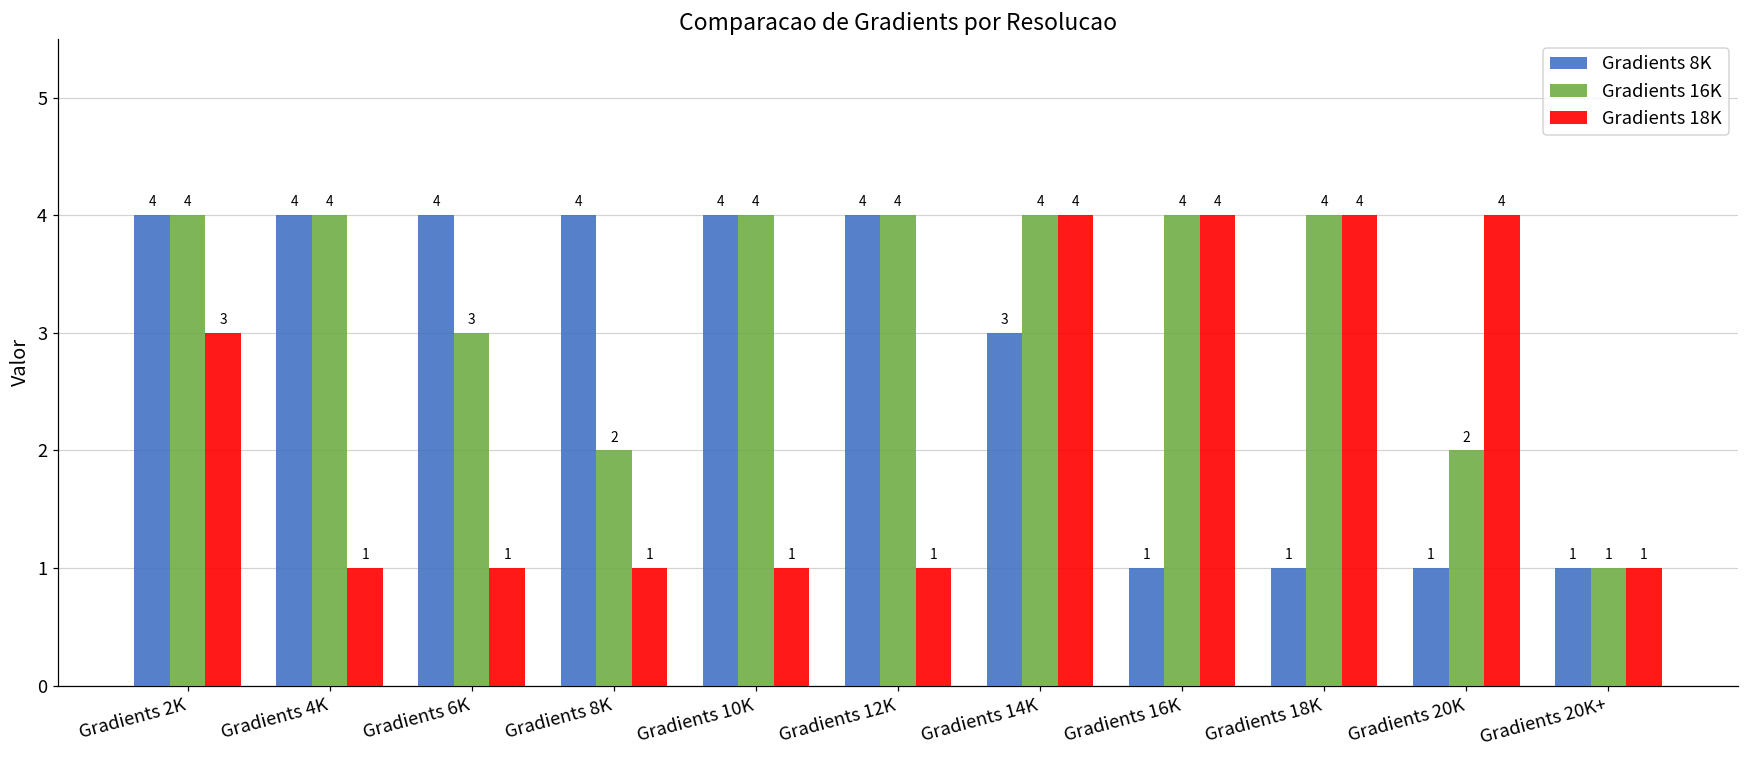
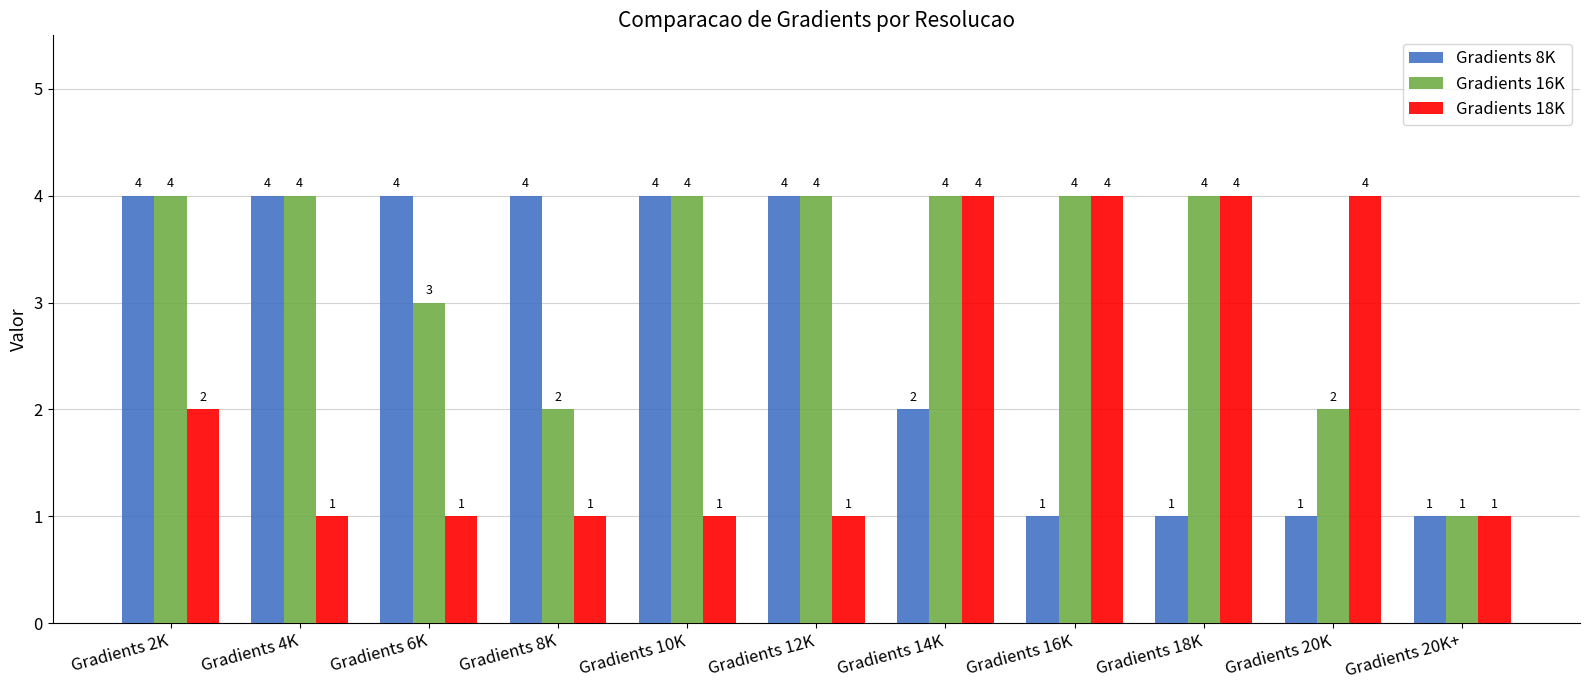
  {
    "Gradients 8K": {
      "Gradients 2K": 4,
      "Gradients 4K": 4,
      "Gradients 6K": 4,
      "Gradients 8K": 4,
      "Gradients 10K": 4,
      "Gradients 12K": 4,
-     "Gradients 14K": 3,
+     "Gradients 14K": 2,
      "Gradients 16K": 1,
      "Gradients 18K": 1,
      "Gradients 20K": 1,
      "Gradients 20K+": 1
    },
    "Gradients 16K": {
      "Gradients 2K": 4,
      "Gradients 4K": 4,
      "Gradients 6K": 3,
      "Gradients 8K": 2,
      "Gradients 10K": 4,
      "Gradients 12K": 4,
      "Gradients 14K": 4,
      "Gradients 16K": 4,
      "Gradients 18K": 4,
      "Gradients 20K": 2,
      "Gradients 20K+": 1
    },
    "Gradients 18K": {
-     "Gradients 2K": 3,
+     "Gradients 2K": 2,
      "Gradients 4K": 1,
      "Gradients 6K": 1,
      "Gradients 8K": 1,
      "Gradients 10K": 1,
      "Gradients 12K": 1,
      "Gradients 14K": 4,
      "Gradients 16K": 4,
      "Gradients 18K": 4,
      "Gradients 20K": 4,
      "Gradients 20K+": 1
    }
  }
